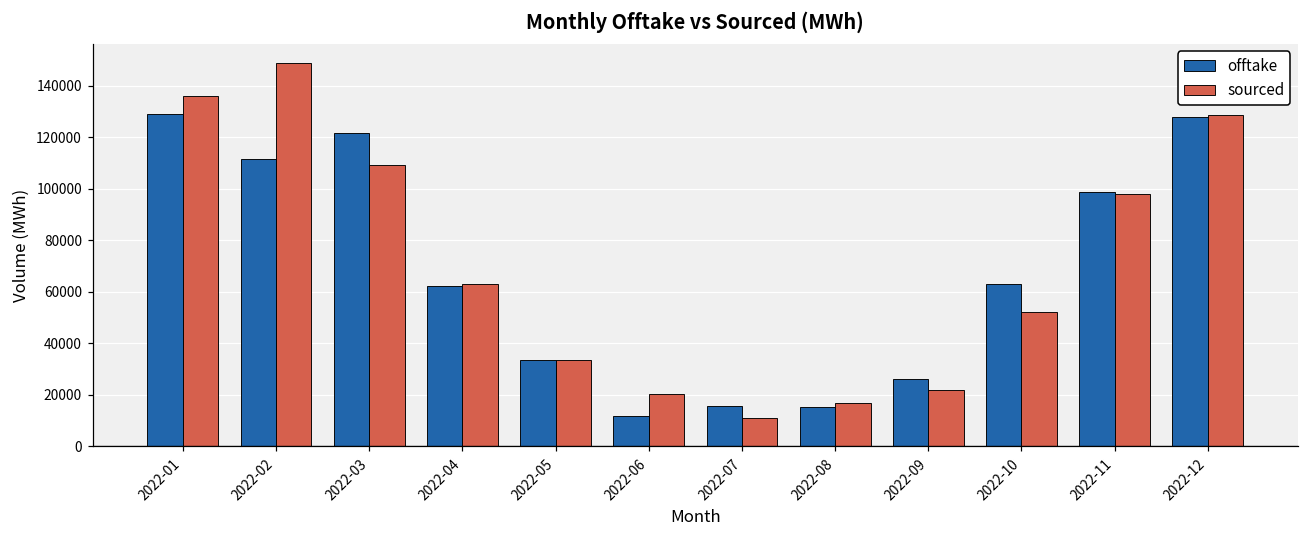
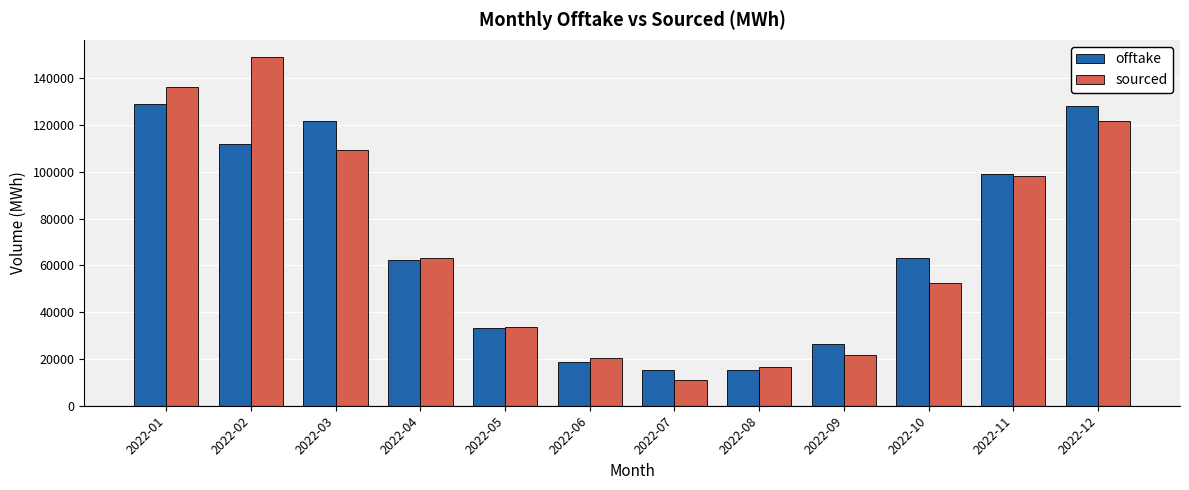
  {
    "offtake": {
      "2022-01": 129000,
      "2022-02": 112000,
      "2022-03": 122000,
      "2022-04": 62000,
      "2022-05": 33000,
-     "2022-06": 12000,
+     "2022-06": 19000,
      "2022-07": 15000,
      "2022-08": 15000,
      "2022-09": 26000,
      "2022-10": 63000,
      "2022-11": 99000,
      "2022-12": 128000
    },
    "sourced": {
      "2022-01": 136000,
      "2022-02": 149000,
      "2022-03": 109000,
      "2022-04": 63000,
      "2022-05": 34000,
      "2022-06": 20000,
      "2022-07": 11000,
      "2022-08": 17000,
      "2022-09": 22000,
      "2022-10": 52000,
      "2022-11": 98000,
-     "2022-12": 129000
+     "2022-12": 122000
    }
  }
